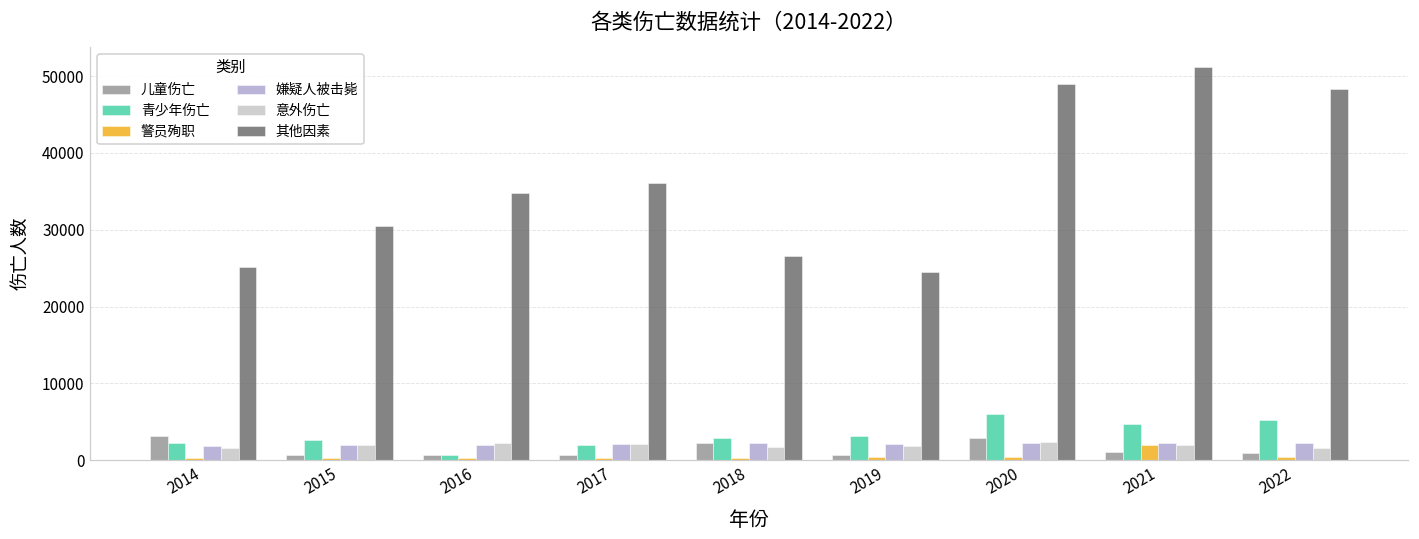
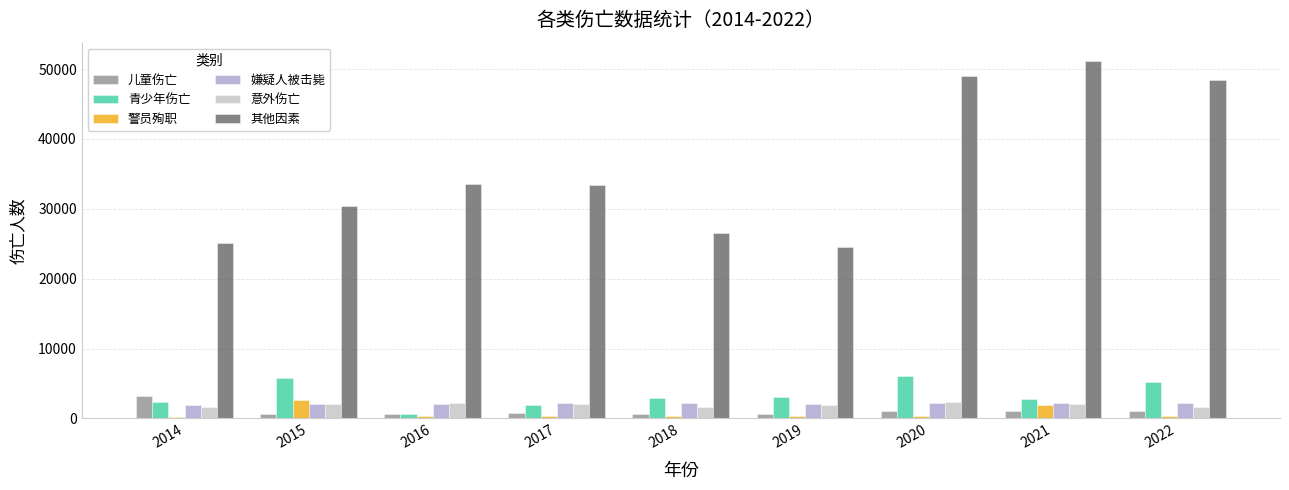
  {
    "儿童伤亡": {
      "2014": 3000,
      "2015": 1000,
      "2016": 1000,
      "2017": 1000,
-     "2018": 2000,
+     "2018": 1000,
      "2019": 1000,
-     "2020": 3000,
+     "2020": 1000,
      "2021": 1000,
      "2022": 1000
    },
    "青少年伤亡": {
      "2014": 2000,
-     "2015": 3000,
+     "2015": 6000,
      "2016": 1000,
      "2017": 2000,
      "2018": 3000,
      "2019": 3000,
      "2020": 6000,
-     "2021": 5000,
+     "2021": 3000,
      "2022": 5000
    },
    "警员殉职": {
-     "2015": 0,
+     "2015": 3000,
      "2019": 0,
      "2020": 0,
      "2021": 2000,
      "2022": 0
    },
    "其他因素": {
      "2014": 25000,
      "2015": 30000,
-     "2016": 35000,
-     "2017": 36000,
+     "2016": 34000,
+     "2017": 33000,
      "2018": 27000,
      "2019": 25000,
      "2020": 49000,
      "2021": 51000,
      "2022": 48000
    }
  }
